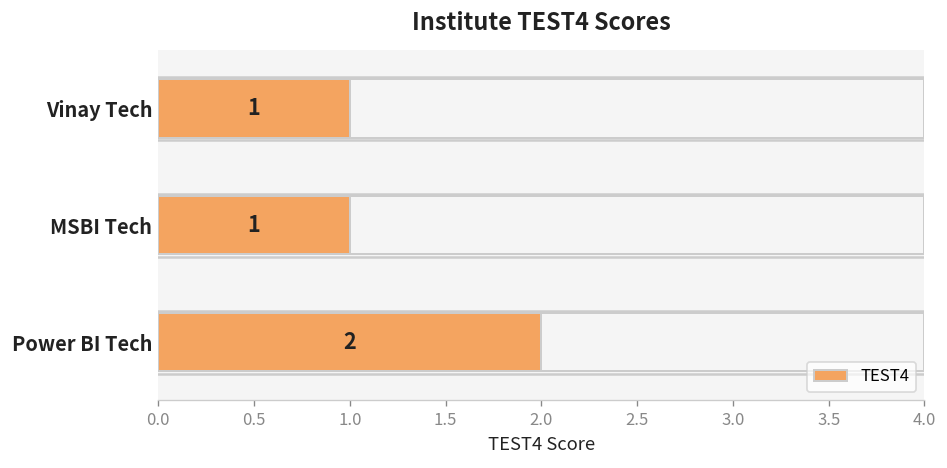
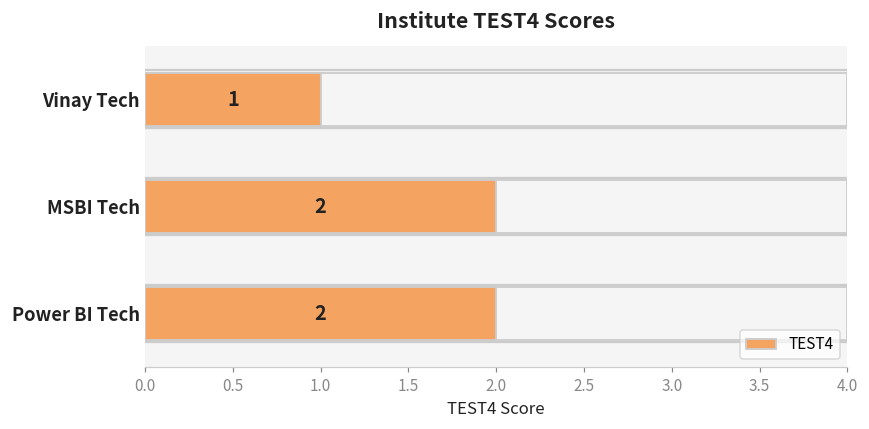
  {
    "TEST4": {
-     "MSBI Tech": 1
+     "MSBI Tech": 2
    }
  }
